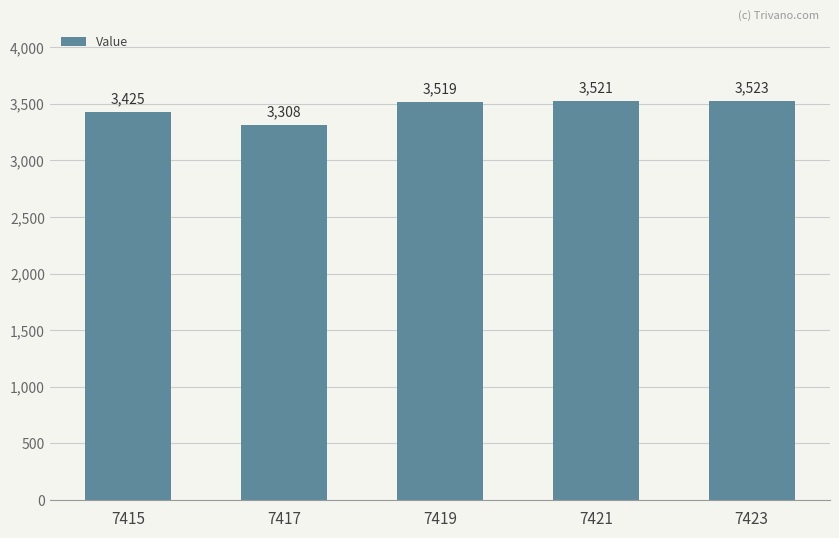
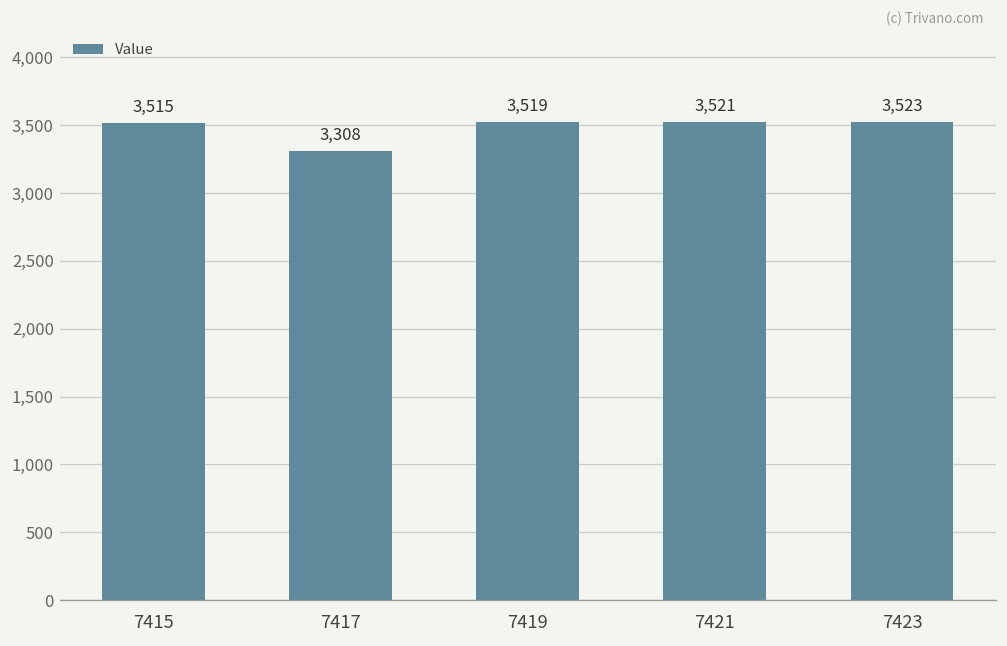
  {
-   "7415": "3,425",
+   "7415": "3,515",
    "7417": "3,308",
    "7419": "3,519",
    "7421": "3,521",
    "7423": "3,523"
  }
